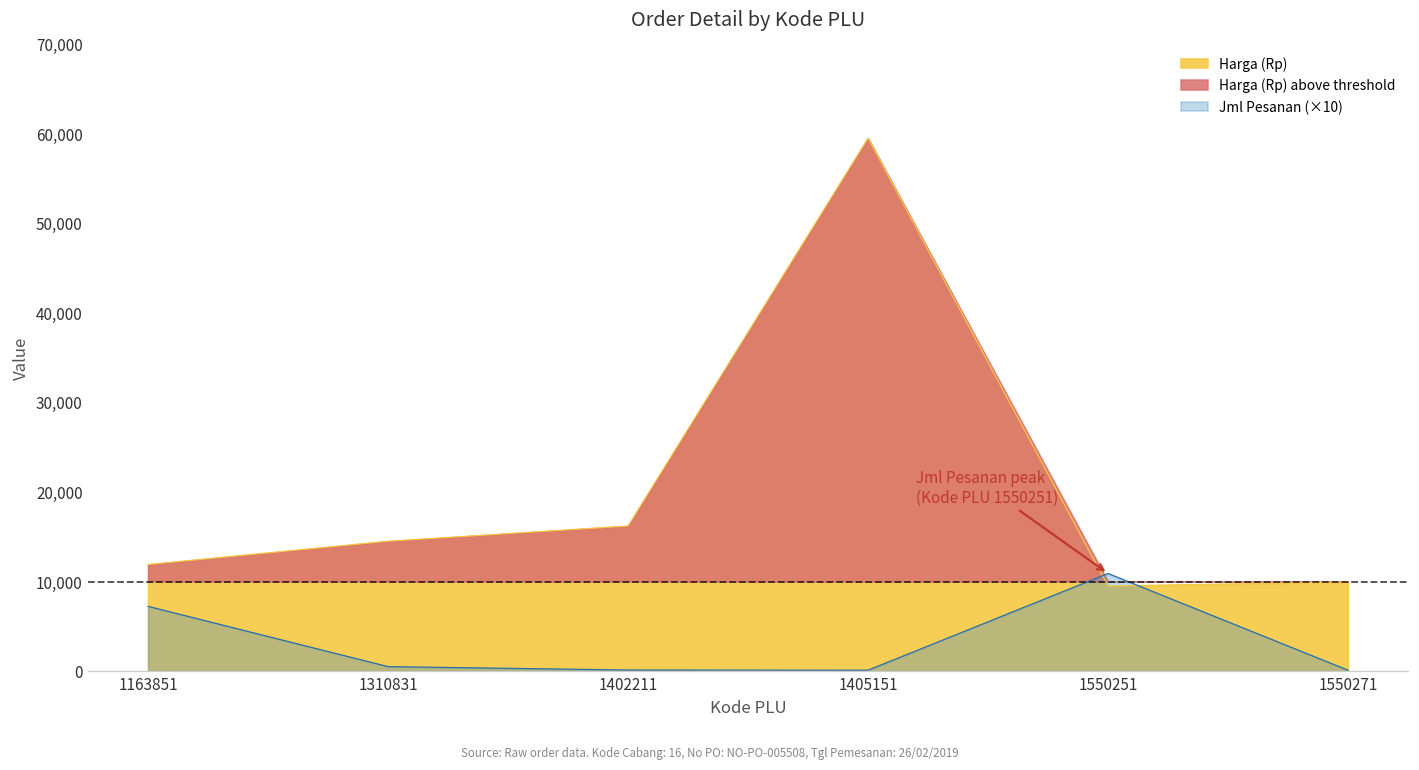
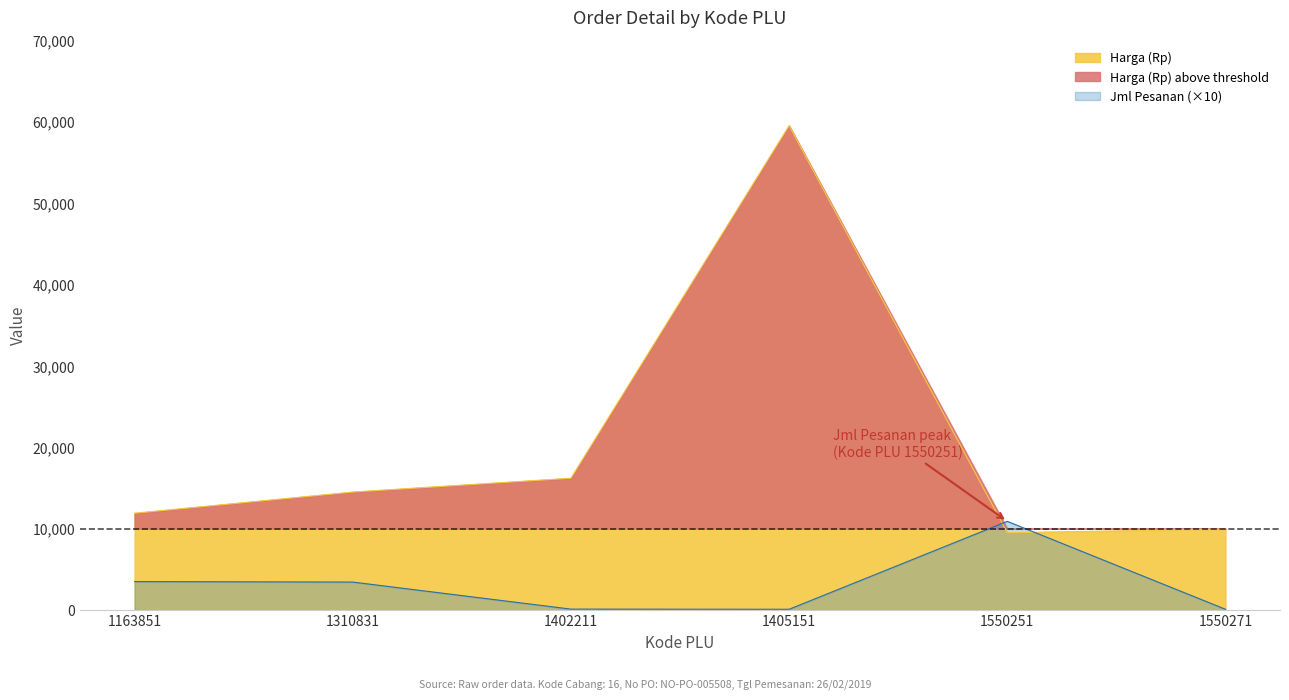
  {
    "Harga (Rp)": {
      "1550251": "10,000"
    },
    "Jml Pesanan (×10)": {
-     "1163851": "7,000",
-     "1310831": "1,000",
+     "1163851": "4,000",
+     "1310831": "3,000",
      "1402211": "0",
      "1405151": "0",
      "1550271": "0"
    },
    "Harga (Rp) above threshold": {
      "1550251": "0"
    }
  }
